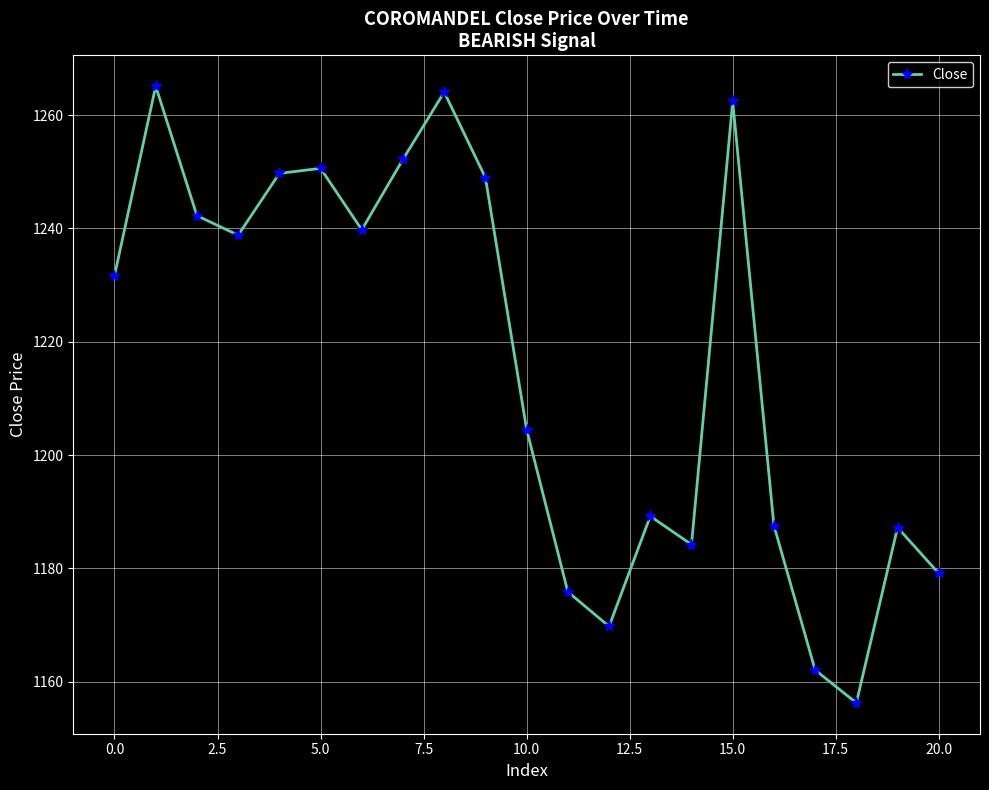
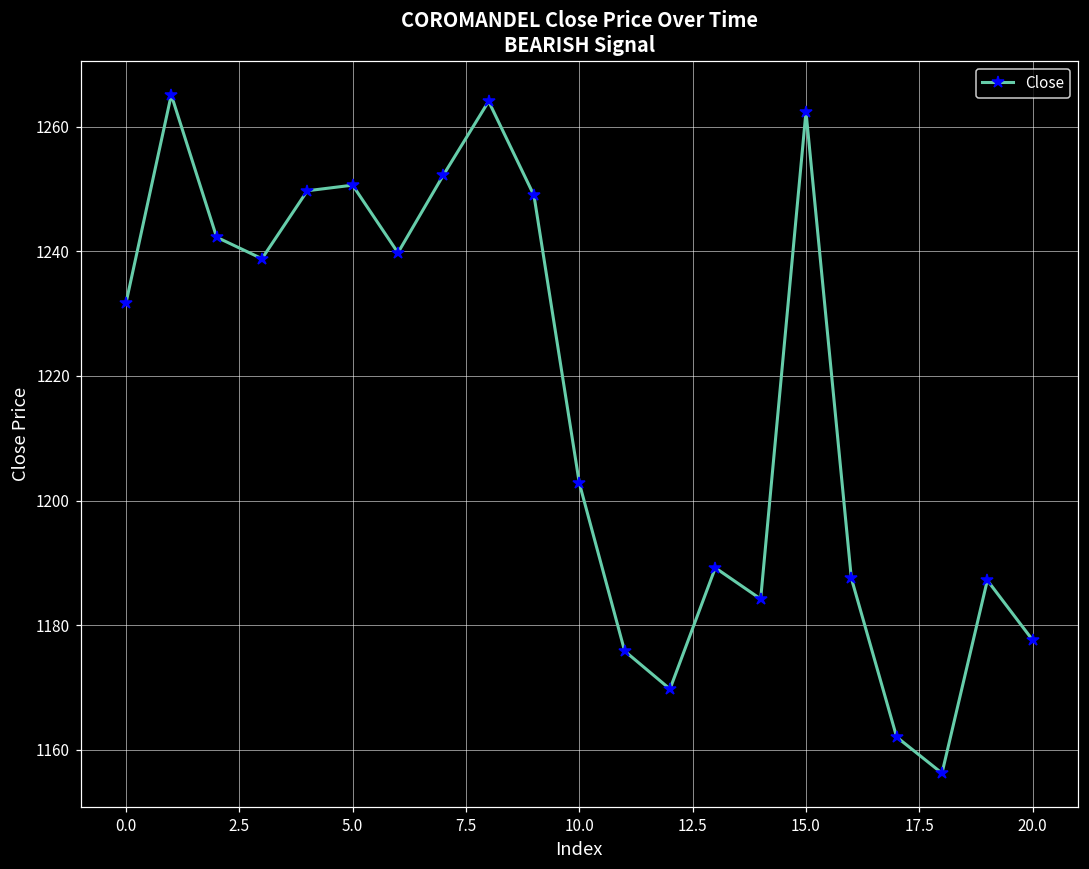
  {
    "0.0": 1232,
    "5.0": 1251,
-   "10.0": 1205,
+   "10.0": 1203,
    "15.0": 1262,
-   "20.0": 1179
+   "20.0": 1178
  }
